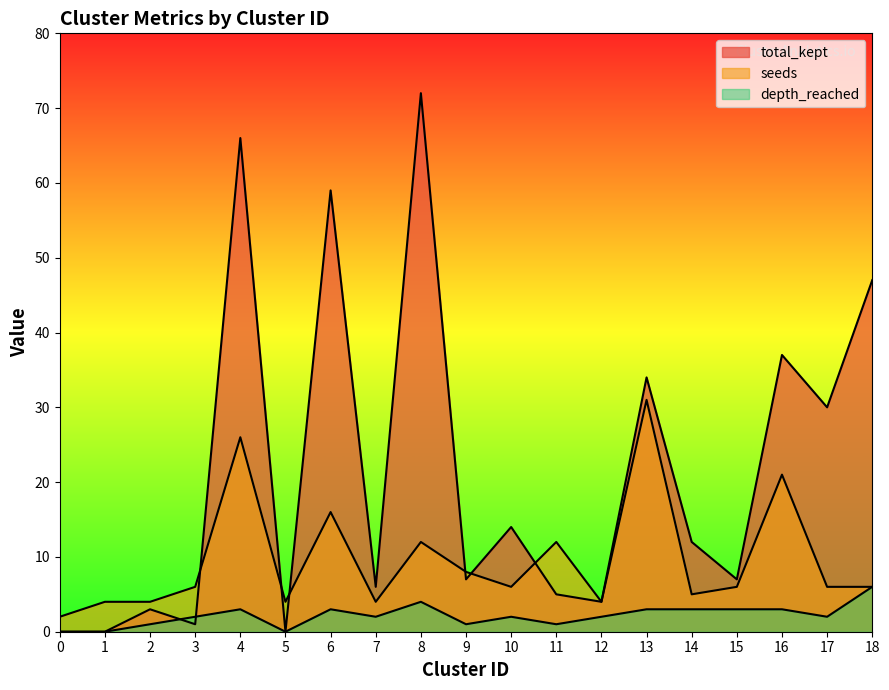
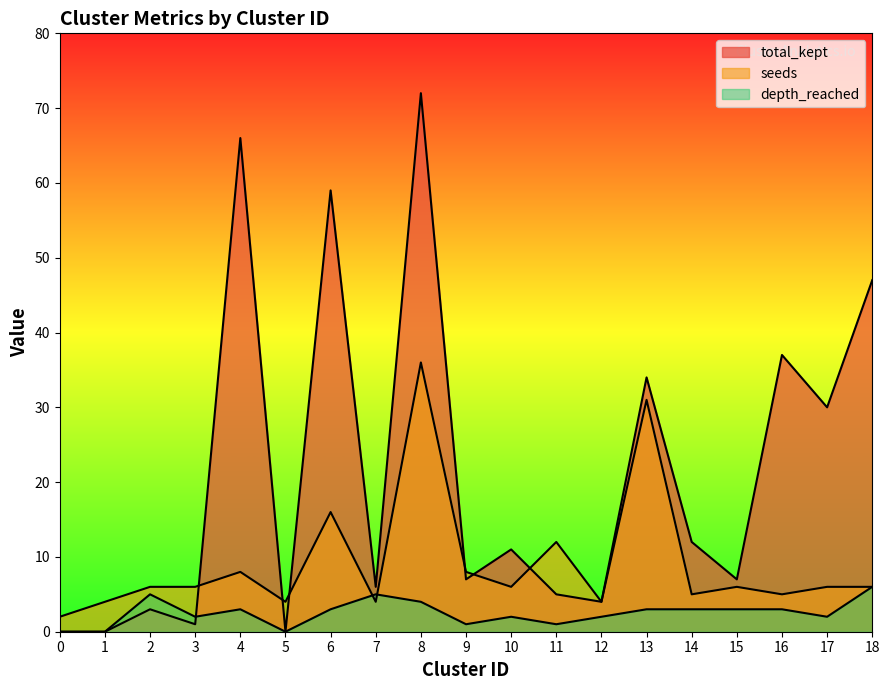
  {
    "total_kept": {
      "2": 3,
      "3": 1,
      "4": 66,
      "6": 59,
      "7": 6,
      "8": 72,
      "9": 7,
-     "10": 14,
+     "10": 11,
      "11": 5,
      "13": 34,
      "14": 12,
      "15": 7,
      "16": 37,
      "17": 30,
      "18": 47
    },
    "seeds": {
      "0": 2,
      "1": 4,
-     "2": 4,
+     "2": 6,
      "3": 6,
-     "4": 26,
+     "4": 8,
      "5": 4,
      "6": 16,
      "7": 4,
-     "8": 12,
+     "8": 36,
      "9": 8,
      "10": 6,
      "11": 12,
      "13": 31,
      "14": 5,
      "15": 6,
-     "16": 21,
+     "16": 5,
      "17": 6
    },
    "depth_reached": {
-     "2": 1,
+     "2": 5,
      "3": 2,
      "4": 3,
      "6": 3,
-     "7": 2,
+     "7": 5,
      "8": 4,
      "9": 1,
      "10": 2,
      "11": 1,
      "12": 2,
      "13": 3,
      "14": 3,
      "15": 3,
      "16": 3,
      "17": 2
    }
  }
